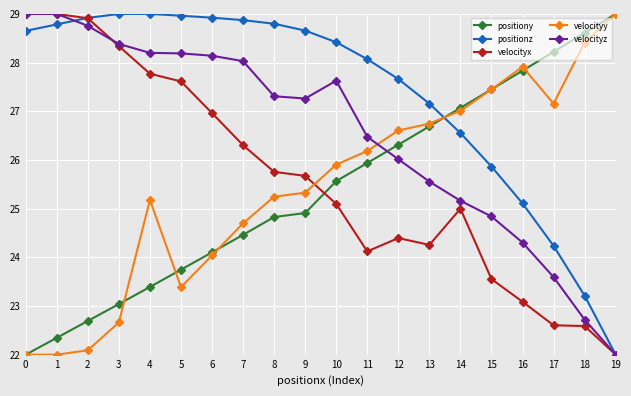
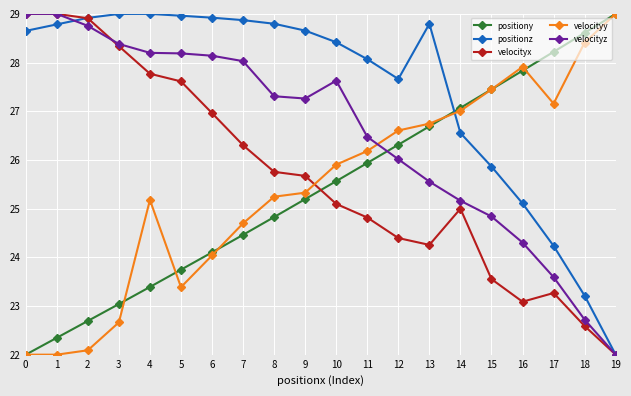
  {
    "positiony": {
      "1": 22.3,
      "2": 22.7,
      "3": 23.0,
      "4": 23.4,
      "5": 23.7,
      "6": 24.1,
      "7": 24.5,
      "8": 24.8,
-     "9": 24.9,
+     "9": 25.2,
      "10": 25.6,
      "11": 25.9,
      "12": 26.3,
      "13": 26.7,
      "14": 27.1,
      "16": 27.8
    },
    "positionz": {
      "0": 28.7,
      "1": 28.8,
      "3": 29.0,
      "4": 29.0,
      "5": 29.0,
      "6": 28.9,
      "7": 28.9,
      "8": 28.8,
      "9": 28.7,
      "10": 28.4,
      "11": 28.1,
      "12": 27.7,
-     "13": 27.2,
+     "13": 28.8,
      "14": 26.6,
      "15": 25.9,
      "16": 25.1,
      "17": 24.2,
      "18": 23.2
    },
    "velocityx": {
      "4": 27.8,
      "5": 27.6,
      "6": 27.0,
      "7": 26.3,
      "8": 25.8,
      "9": 25.7,
      "10": 25.1,
-     "11": 24.1,
+     "11": 24.8,
      "12": 24.4,
      "13": 24.3,
      "14": 25.0,
      "15": 23.6,
      "16": 23.1,
-     "17": 22.6,
+     "17": 23.3,
      "18": 22.6
    },
    "velocityy": {
      "1": 22.0,
      "2": 22.1,
      "3": 22.7,
      "4": 25.2,
      "5": 23.4,
      "6": 24.0,
      "7": 24.7,
      "8": 25.2,
      "9": 25.3,
      "10": 25.9,
      "11": 26.2,
      "12": 26.6,
      "13": 26.7,
      "14": 27.0,
      "16": 27.9,
      "17": 27.2
    },
    "velocityz": {
      "2": 28.8,
      "4": 28.2,
      "5": 28.2,
      "6": 28.1,
      "7": 28.0,
      "8": 27.3,
      "9": 27.3,
      "10": 27.6,
      "11": 26.5,
      "12": 26.0,
      "13": 25.6,
      "14": 25.2,
      "15": 24.8,
      "16": 24.3,
      "17": 23.6,
      "18": 22.7
    }
  }
